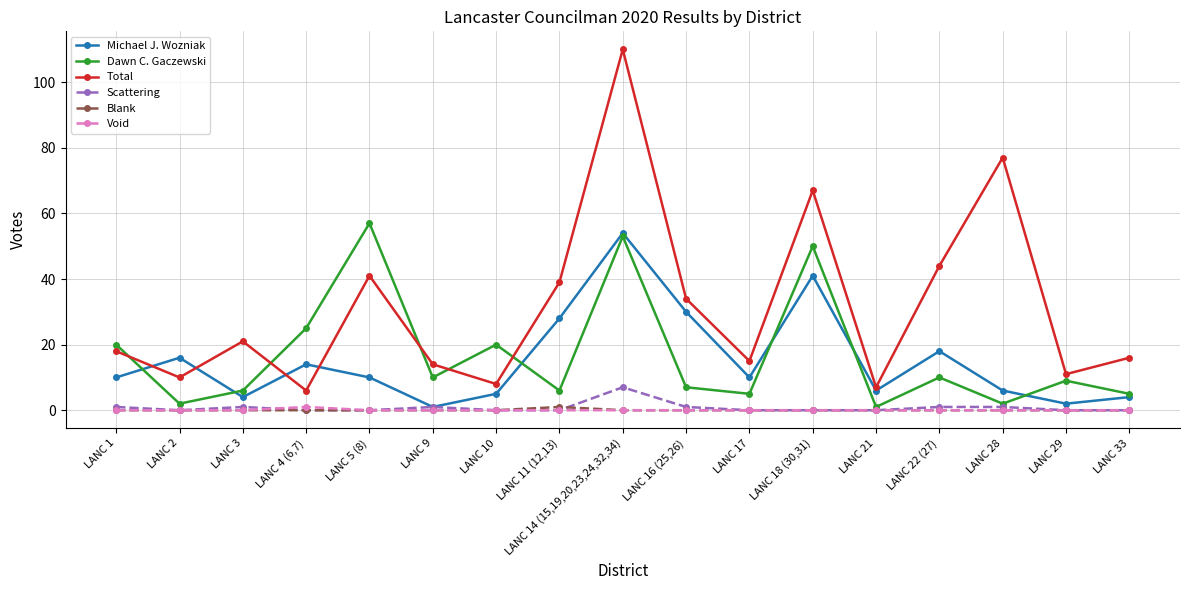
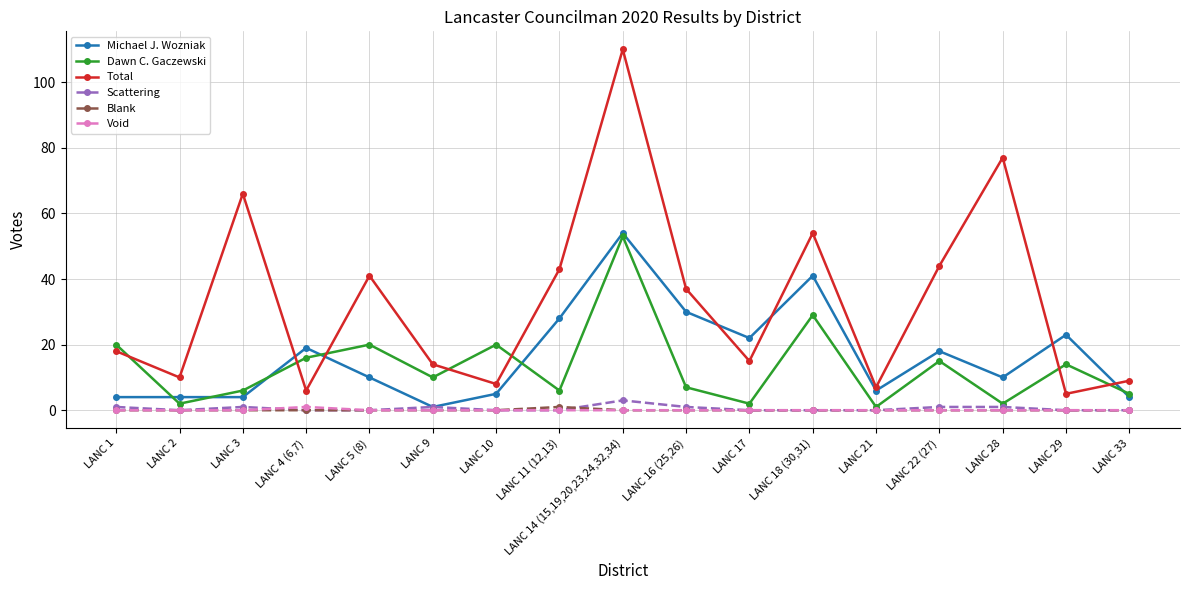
  {
    "Michael J. Wozniak": {
-     "LANC 1": 10,
-     "LANC 2": 16,
+     "LANC 1": 4,
+     "LANC 2": 4,
      "LANC 3": 4,
-     "LANC 4 (6,7)": 14,
+     "LANC 4 (6,7)": 19,
      "LANC 5 (8)": 10,
      "LANC 10": 5,
      "LANC 11 (12,13)": 28,
      "LANC 14 (15,19,20,23,24,32,34)": 54,
      "LANC 16 (25,26)": 30,
-     "LANC 17": 10,
+     "LANC 17": 22,
      "LANC 18 (30,31)": 41,
      "LANC 21": 6,
      "LANC 22 (27)": 18,
-     "LANC 28": 6,
-     "LANC 29": 2,
+     "LANC 28": 10,
+     "LANC 29": 23,
      "LANC 33": 4
    },
    "Dawn C. Gaczewski": {
      "LANC 1": 20,
      "LANC 2": 2,
      "LANC 3": 6,
-     "LANC 4 (6,7)": 25,
-     "LANC 5 (8)": 57,
+     "LANC 4 (6,7)": 16,
+     "LANC 5 (8)": 20,
      "LANC 9": 10,
      "LANC 10": 20,
      "LANC 11 (12,13)": 6,
      "LANC 14 (15,19,20,23,24,32,34)": 53,
      "LANC 16 (25,26)": 7,
-     "LANC 17": 5,
-     "LANC 18 (30,31)": 50,
+     "LANC 17": 2,
+     "LANC 18 (30,31)": 29,
      "LANC 21": 1,
-     "LANC 22 (27)": 10,
+     "LANC 22 (27)": 15,
      "LANC 28": 2,
-     "LANC 29": 9,
+     "LANC 29": 14,
      "LANC 33": 5
    },
    "Total": {
      "LANC 1": 18,
      "LANC 2": 10,
-     "LANC 3": 21,
+     "LANC 3": 66,
      "LANC 4 (6,7)": 6,
      "LANC 5 (8)": 41,
      "LANC 9": 14,
      "LANC 10": 8,
-     "LANC 11 (12,13)": 39,
+     "LANC 11 (12,13)": 43,
      "LANC 14 (15,19,20,23,24,32,34)": 110,
-     "LANC 16 (25,26)": 34,
+     "LANC 16 (25,26)": 37,
      "LANC 17": 15,
-     "LANC 18 (30,31)": 67,
+     "LANC 18 (30,31)": 54,
      "LANC 21": 7,
      "LANC 22 (27)": 44,
      "LANC 28": 77,
-     "LANC 29": 11,
-     "LANC 33": 16
+     "LANC 29": 5,
+     "LANC 33": 9
    },
    "Scattering": {
      "LANC 1": 1,
      "LANC 3": 1,
-     "LANC 14 (15,19,20,23,24,32,34)": 7,
+     "LANC 14 (15,19,20,23,24,32,34)": 3,
      "LANC 16 (25,26)": 1,
      "LANC 22 (27)": 1,
      "LANC 28": 1
    },
    "Blank": {
      "LANC 11 (12,13)": 1
    },
    "Void": {
      "LANC 4 (6,7)": 1
    }
  }
